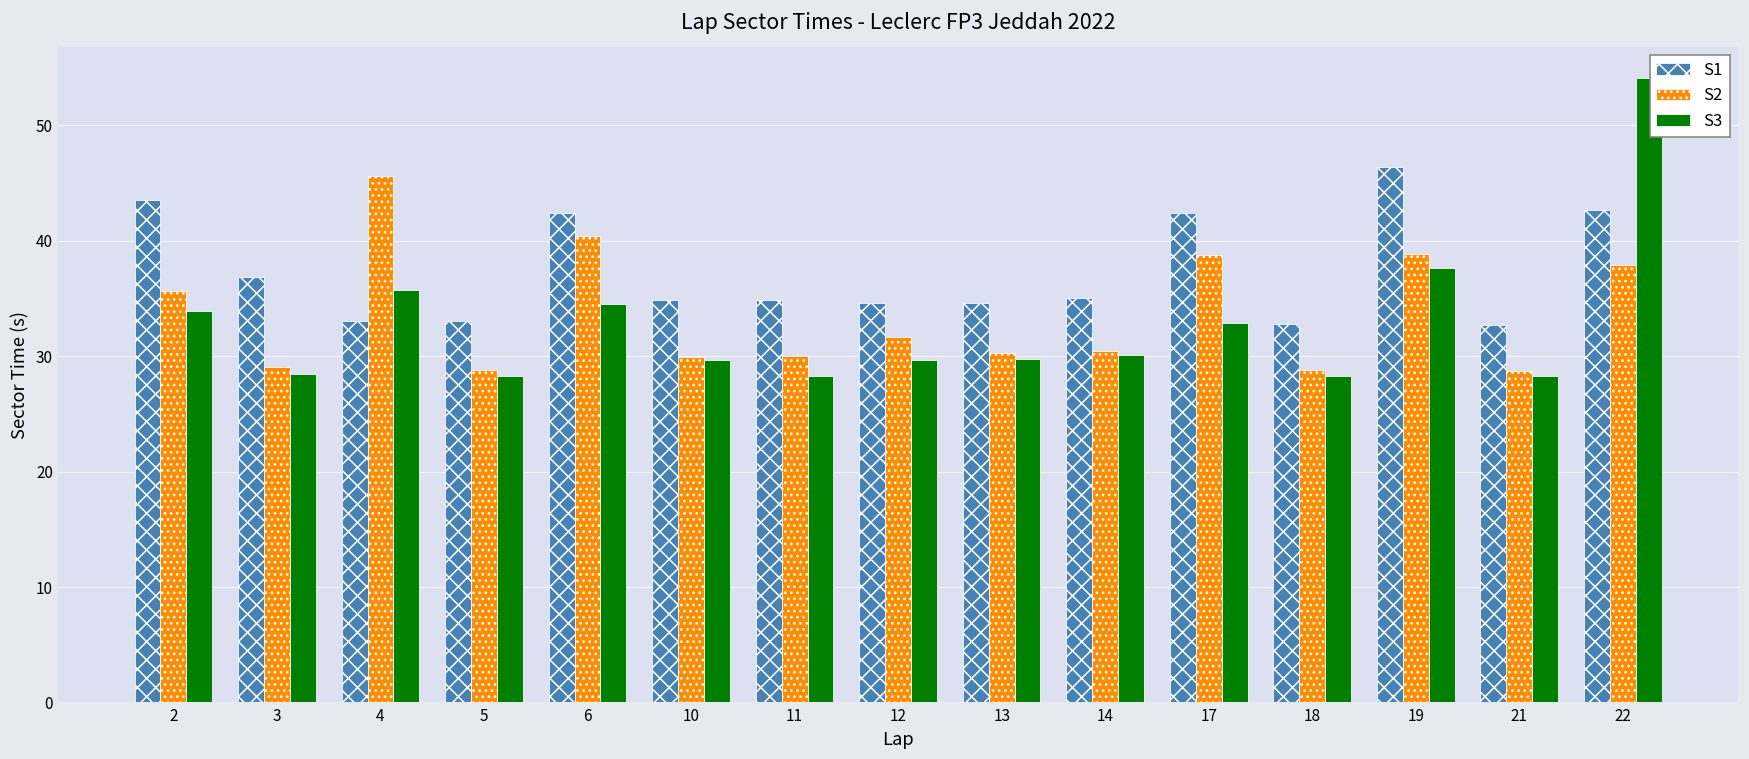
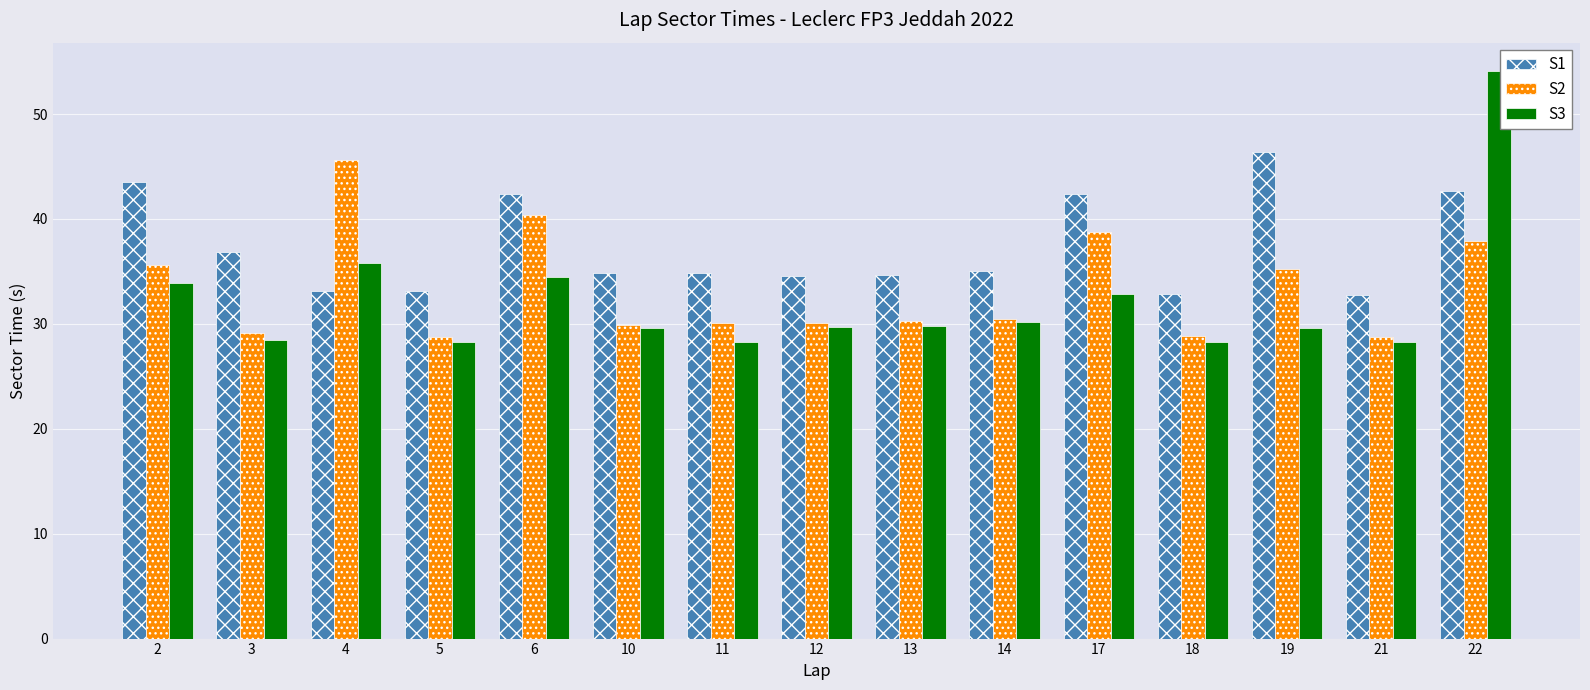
  {
    "S1": {
      "2": 43.5,
      "3": 36.9,
      "4": 33.1,
      "5": 33.1,
      "6": 42.4,
      "10": 34.9,
      "11": 34.9,
      "12": 34.6,
      "13": 34.6,
      "14": 35.0,
      "17": 42.4,
      "18": 32.8,
      "19": 46.4,
      "21": 32.7,
      "22": 42.6
    },
    "S2": {
      "2": 35.6,
      "3": 29.1,
      "4": 45.6,
      "5": 28.8,
      "6": 40.4,
      "10": 29.9,
      "11": 30.1,
-     "12": 31.6,
+     "12": 30.1,
      "13": 30.3,
      "14": 30.5,
      "17": 38.8,
      "18": 28.8,
-     "19": 38.9,
+     "19": 35.3,
      "21": 28.7,
      "22": 37.9
    },
    "S3": {
      "2": 33.9,
      "3": 28.5,
      "4": 35.8,
      "5": 28.3,
      "6": 34.5,
      "10": 29.6,
      "11": 28.3,
      "12": 29.7,
      "13": 29.8,
      "14": 30.1,
      "17": 32.9,
      "18": 28.3,
-     "19": 37.7,
+     "19": 29.6,
      "21": 28.3,
      "22": 54.1
    }
  }
